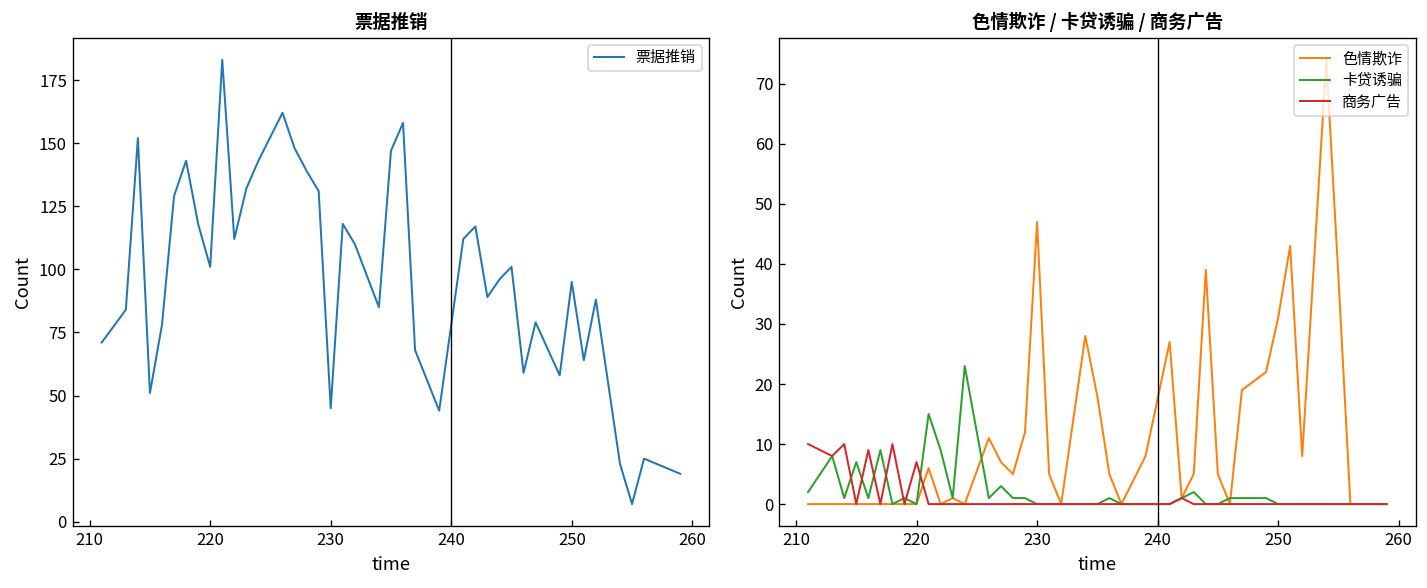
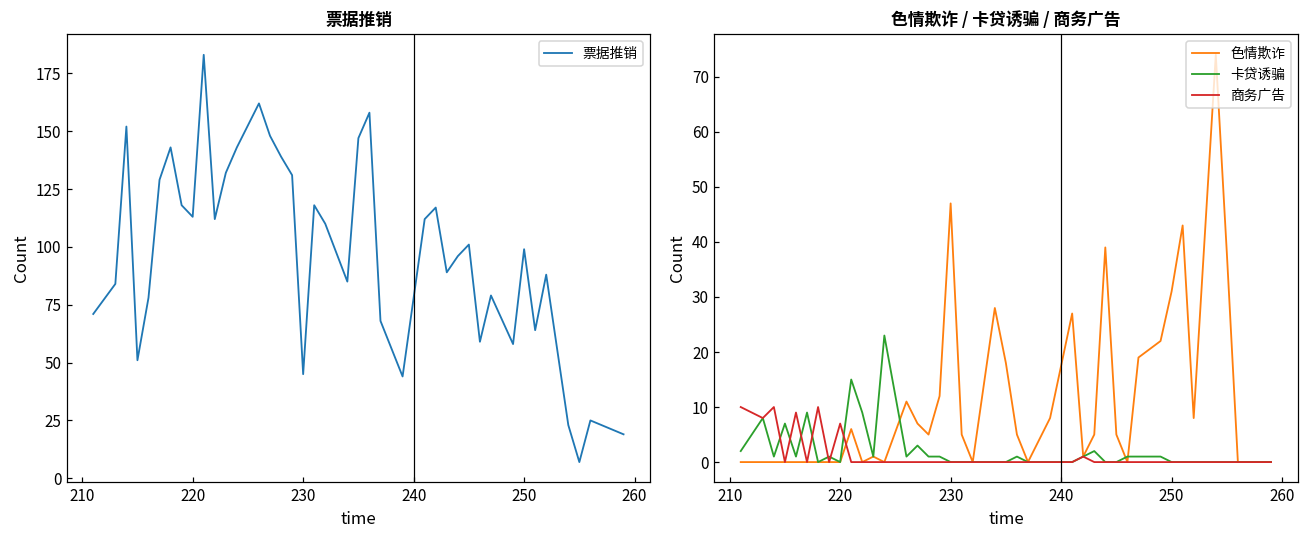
  {
    "票据推销": {
-     "220": 101,
+     "220": 113,
      "230": 45,
-     "250": 95
+     "250": 99
    },
    "色情欺诈 / 卡贷诱骗 / 商务广告": {
      "色情欺诈": {
        "230": 47,
        "250": 31
      },
      "商务广告": {
        "220": 7
      }
    }
  }
